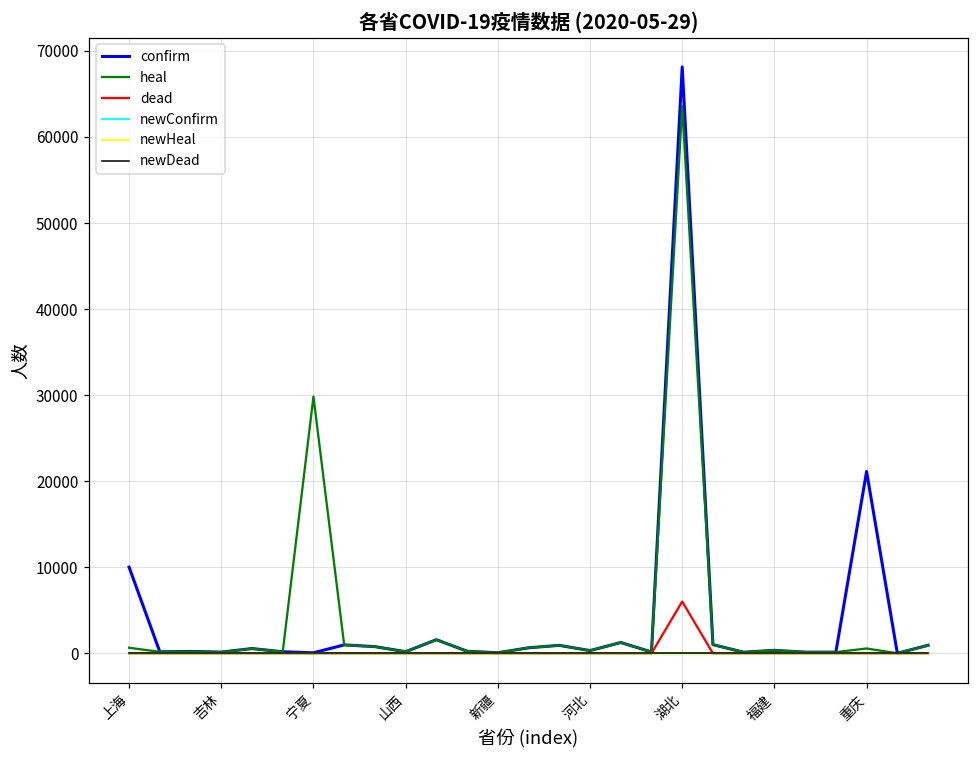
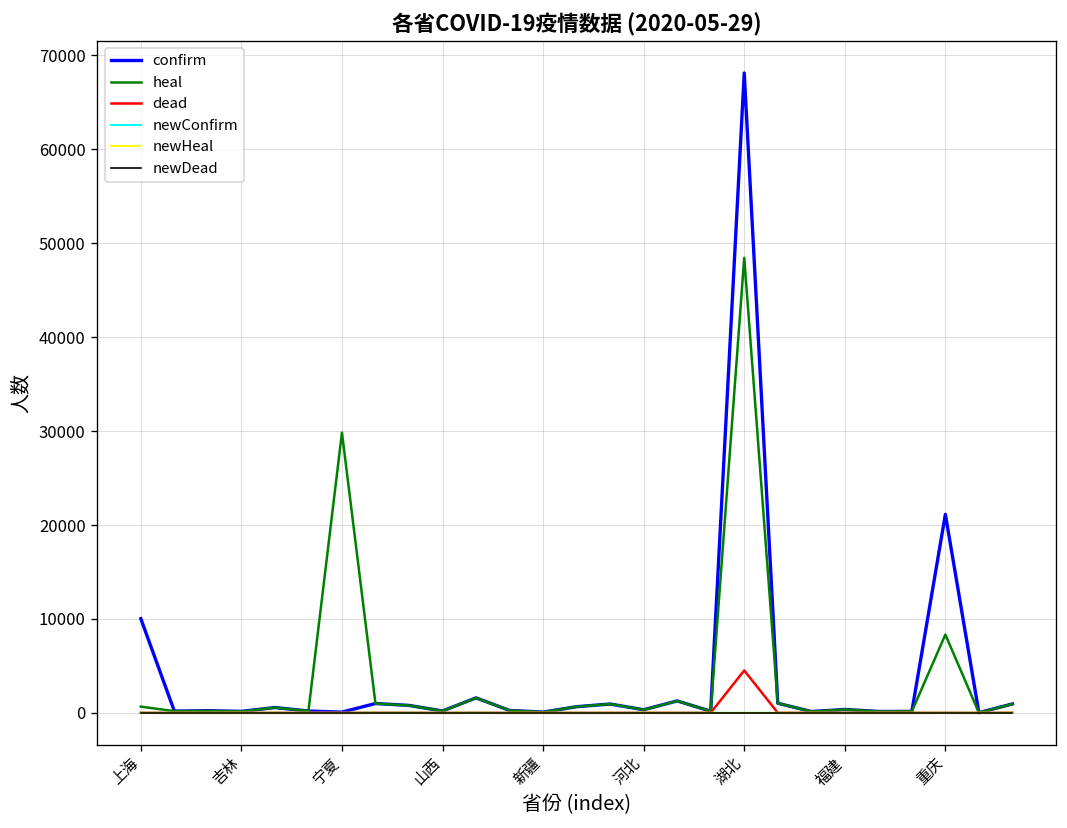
  {
    "confirm": {
      "上海": 10000,
      "湖北": 68000,
      "重庆": 21000
    },
    "heal": {
      "上海": 1000,
      "宁夏": 30000,
-     "湖北": 64000,
-     "重庆": 1000
+     "湖北": 48000,
+     "重庆": 8000
    },
    "dead": {
-     "湖北": 6000
+     "湖北": 5000
    },
    "newDead": {
      "湖北": 0
    }
  }
